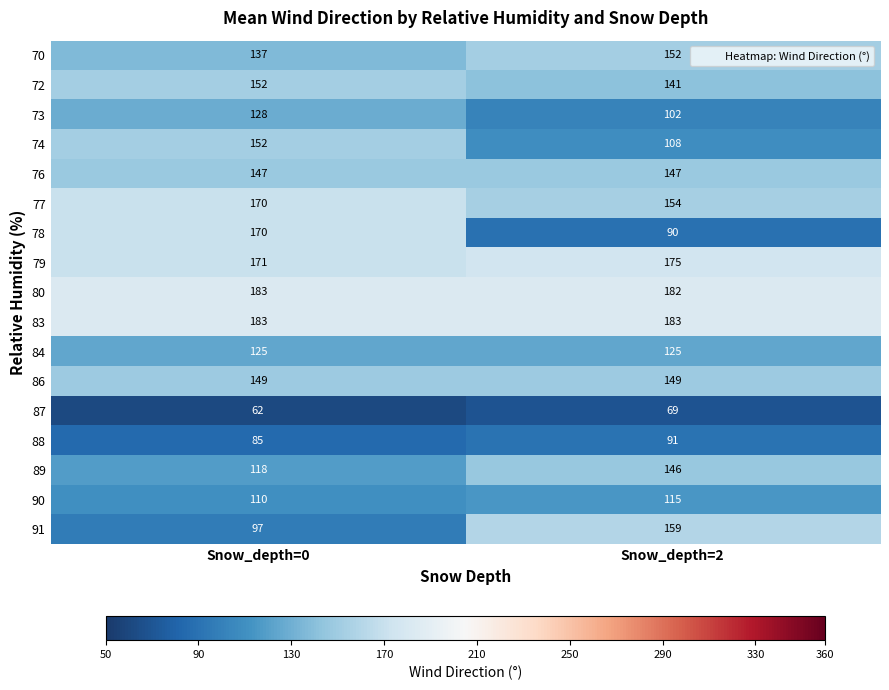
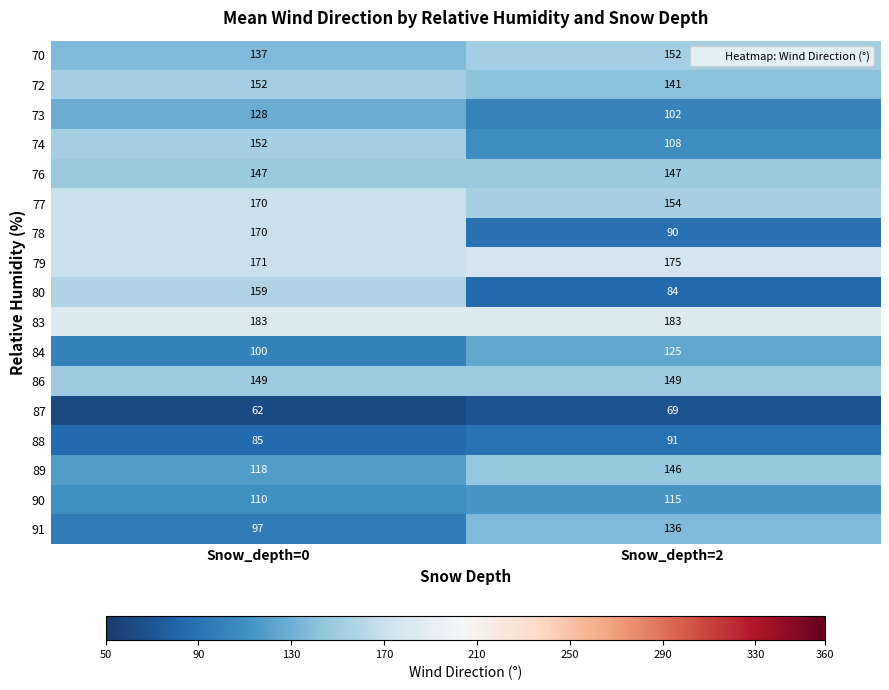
  {
    "70": {
      "Snow_depth=0": 137,
      "Snow_depth=2": 152
    },
    "72": {
      "Snow_depth=0": 152,
      "Snow_depth=2": 141
    },
    "73": {
      "Snow_depth=0": 128,
      "Snow_depth=2": 102
    },
    "74": {
      "Snow_depth=0": 152,
      "Snow_depth=2": 108
    },
    "76": {
      "Snow_depth=0": 147,
      "Snow_depth=2": 147
    },
    "77": {
      "Snow_depth=0": 170,
      "Snow_depth=2": 154
    },
    "78": {
      "Snow_depth=0": 170,
      "Snow_depth=2": 90
    },
    "79": {
      "Snow_depth=0": 171,
      "Snow_depth=2": 175
    },
    "80": {
-     "Snow_depth=0": 183,
-     "Snow_depth=2": 182
+     "Snow_depth=0": 159,
+     "Snow_depth=2": 84
    },
    "83": {
      "Snow_depth=0": 183,
      "Snow_depth=2": 183
    },
    "84": {
-     "Snow_depth=0": 125,
+     "Snow_depth=0": 100,
      "Snow_depth=2": 125
    },
    "86": {
      "Snow_depth=0": 149,
      "Snow_depth=2": 149
    },
    "87": {
      "Snow_depth=0": 62,
      "Snow_depth=2": 69
    },
    "88": {
      "Snow_depth=0": 85,
      "Snow_depth=2": 91
    },
    "89": {
      "Snow_depth=0": 118,
      "Snow_depth=2": 146
    },
    "90": {
      "Snow_depth=0": 110,
      "Snow_depth=2": 115
    },
    "91": {
      "Snow_depth=0": 97,
-     "Snow_depth=2": 159
+     "Snow_depth=2": 136
    }
  }
